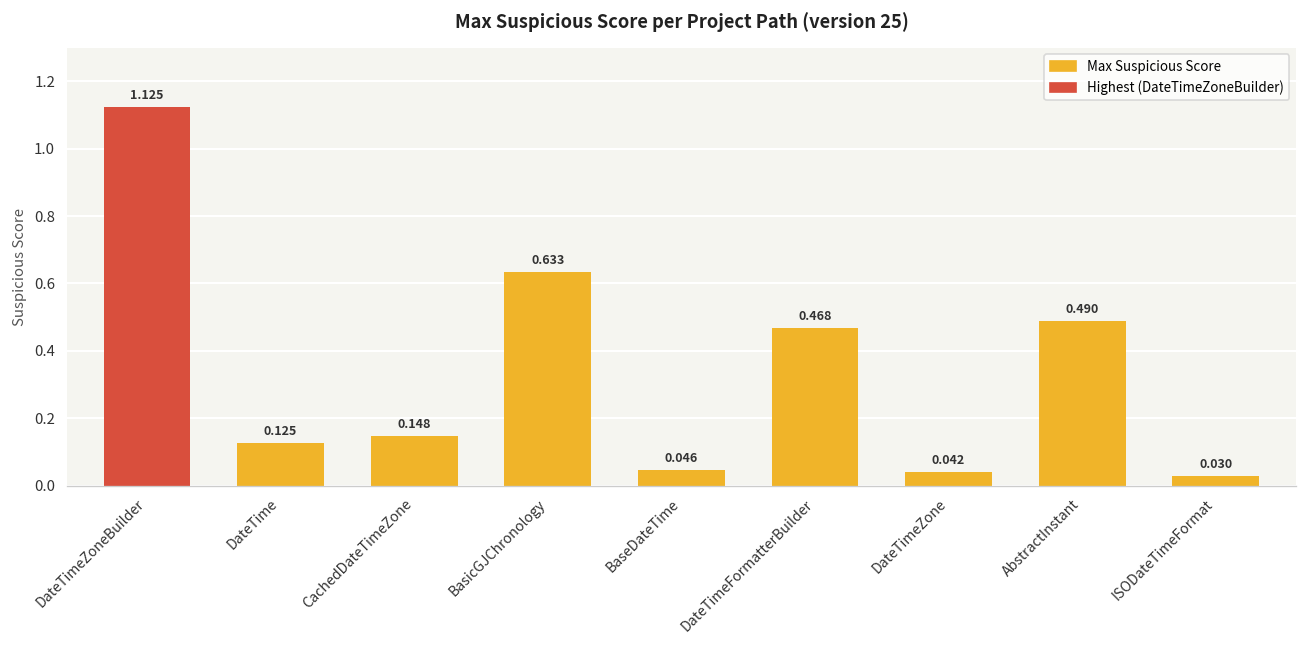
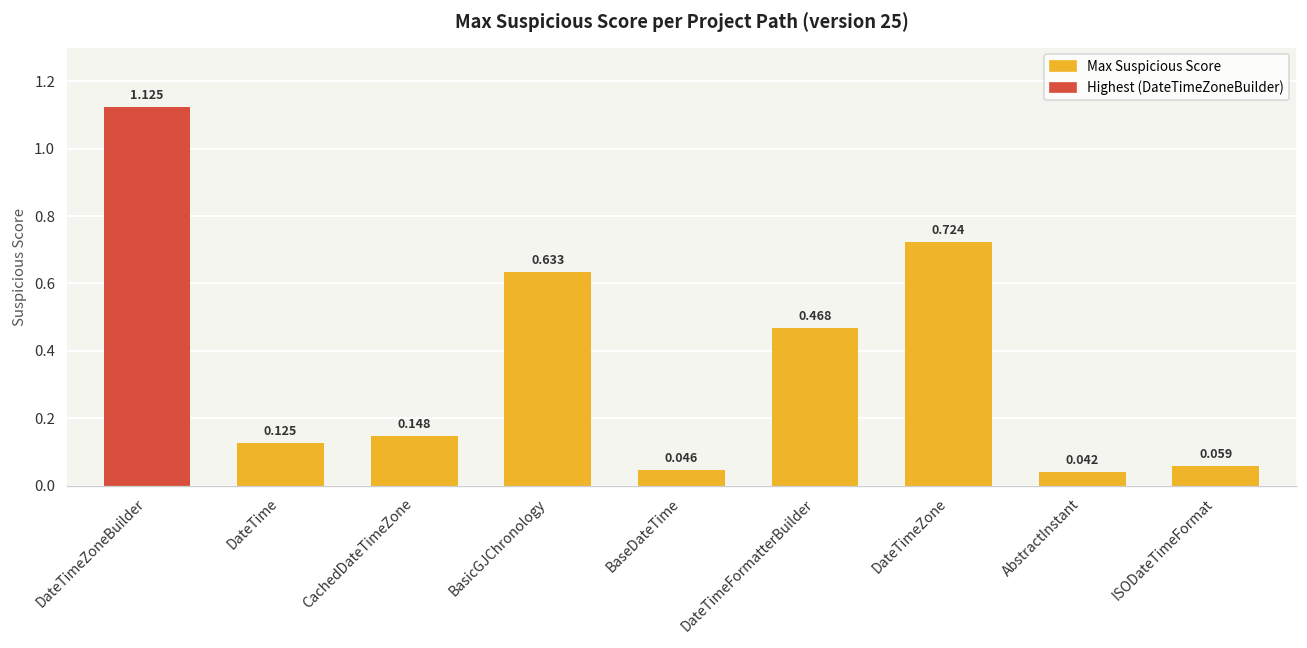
  {
    "DateTimeZoneBuilder": 1.125,
    "DateTime": 0.125,
    "CachedDateTimeZone": 0.148,
    "BasicGJChronology": 0.633,
    "BaseDateTime": 0.046,
    "DateTimeFormatterBuilder": 0.468,
-   "DateTimeZone": 0.042,
-   "AbstractInstant": 0.490,
-   "ISODateTimeFormat": 0.030
+   "DateTimeZone": 0.724,
+   "AbstractInstant": 0.042,
+   "ISODateTimeFormat": 0.059
  }
